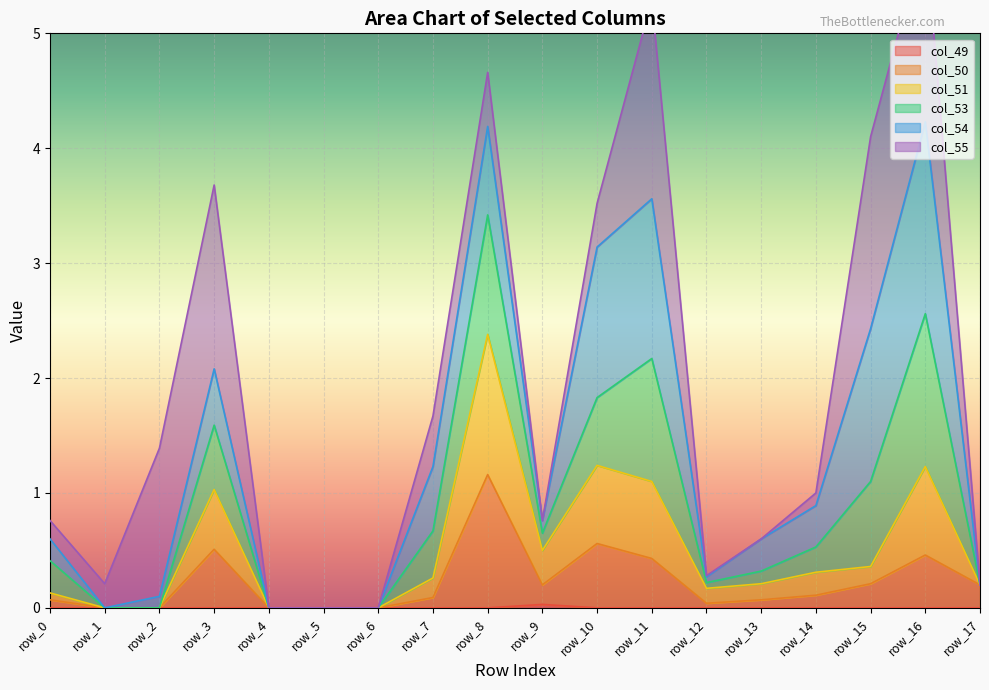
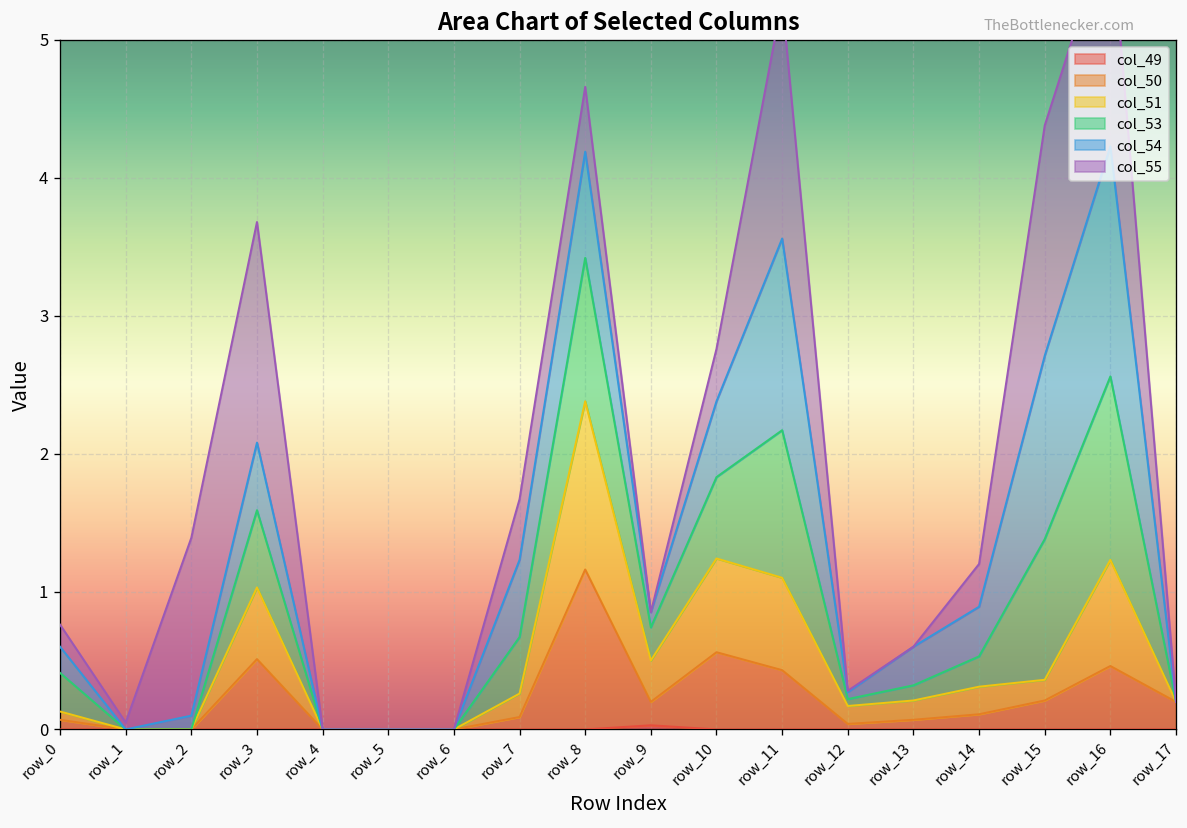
  {
    "col_53": {
      "row_0": 0.28,
      "row_3": 0.56,
      "row_7": 0.41,
      "row_8": 1.04,
-     "row_9": 0.15,
+     "row_9": 0.24,
      "row_10": 0.59,
      "row_11": 1.07,
      "row_12": 0.05,
      "row_13": 0.11,
      "row_14": 0.22,
-     "row_15": 0.74,
+     "row_15": 1.02,
      "row_16": 1.33
    },
    "col_54": {
      "row_0": 0.19,
      "row_2": 0.10,
      "row_3": 0.49,
      "row_7": 0.56,
      "row_8": 0.77,
-     "row_10": 1.31,
+     "row_10": 0.55,
      "row_11": 1.39,
      "row_14": 0.36,
      "row_15": 1.33
    },
    "col_55": {
      "row_0": 0.16,
-     "row_1": 0.21,
+     "row_1": 0.05,
      "row_2": 1.29,
      "row_3": 1.60,
      "row_7": 0.44,
      "row_8": 0.47,
      "row_10": 0.38,
-     "row_14": 0.11,
+     "row_14": 0.31,
      "row_15": 1.67
    }
  }
